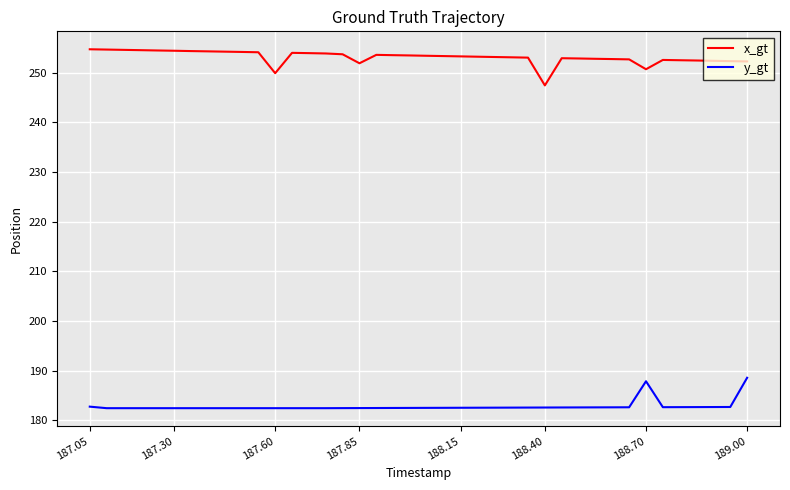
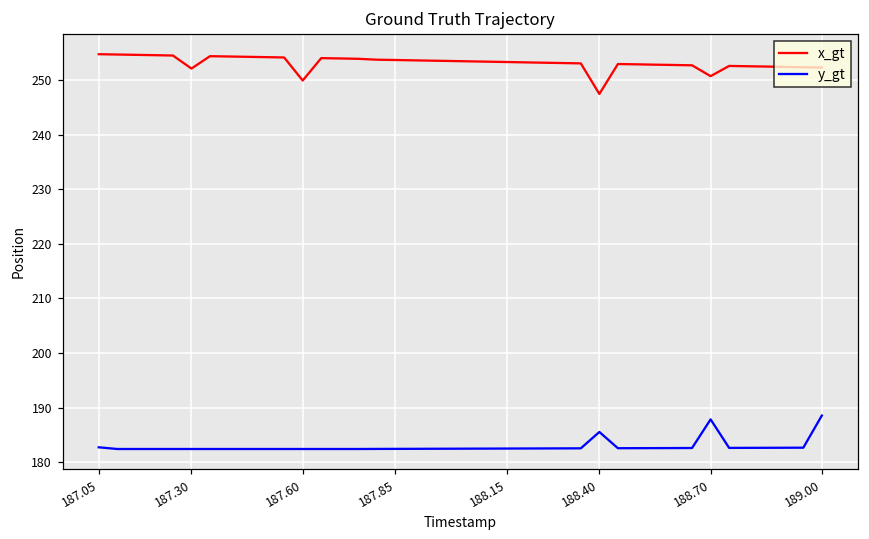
  {
    "x_gt": {
      "187.05": 255,
-     "187.30": 254,
+     "187.30": 252,
      "187.60": 250,
-     "187.85": 252,
+     "187.85": 254,
      "188.15": 253,
      "188.40": 247,
      "188.70": 251
    },
    "y_gt": {
      "187.05": 183,
      "187.30": 182,
      "187.60": 182,
      "187.85": 182,
      "188.15": 183,
-     "188.40": 183,
+     "188.40": 186,
      "188.70": 188,
      "189.00": 189
    }
  }
